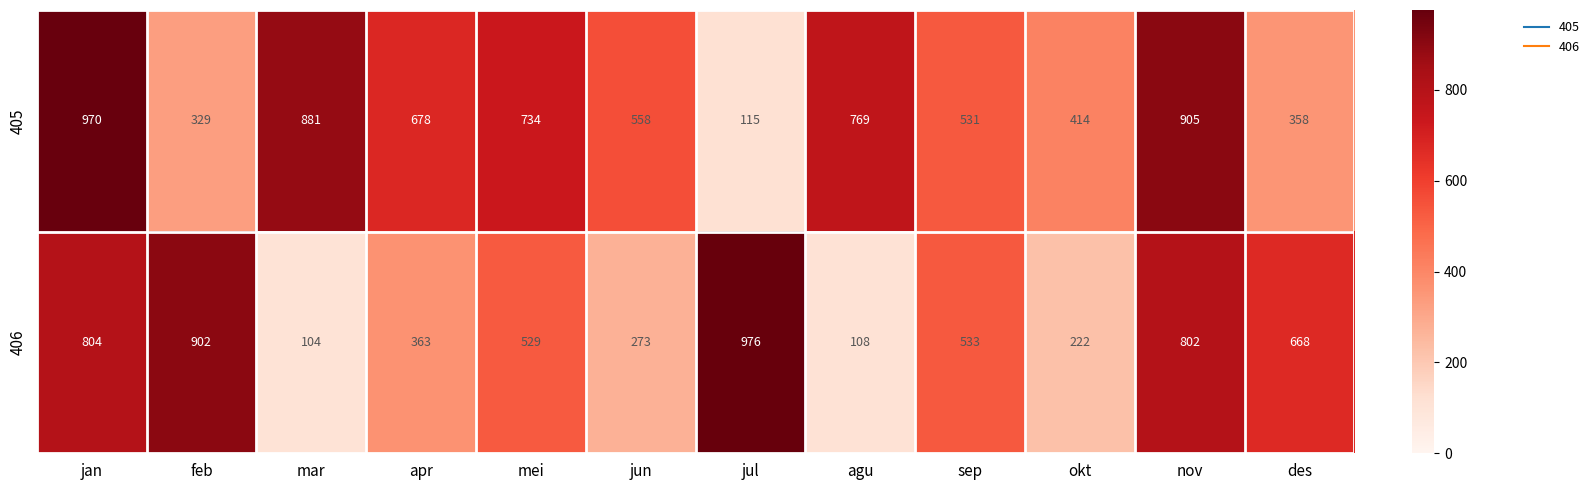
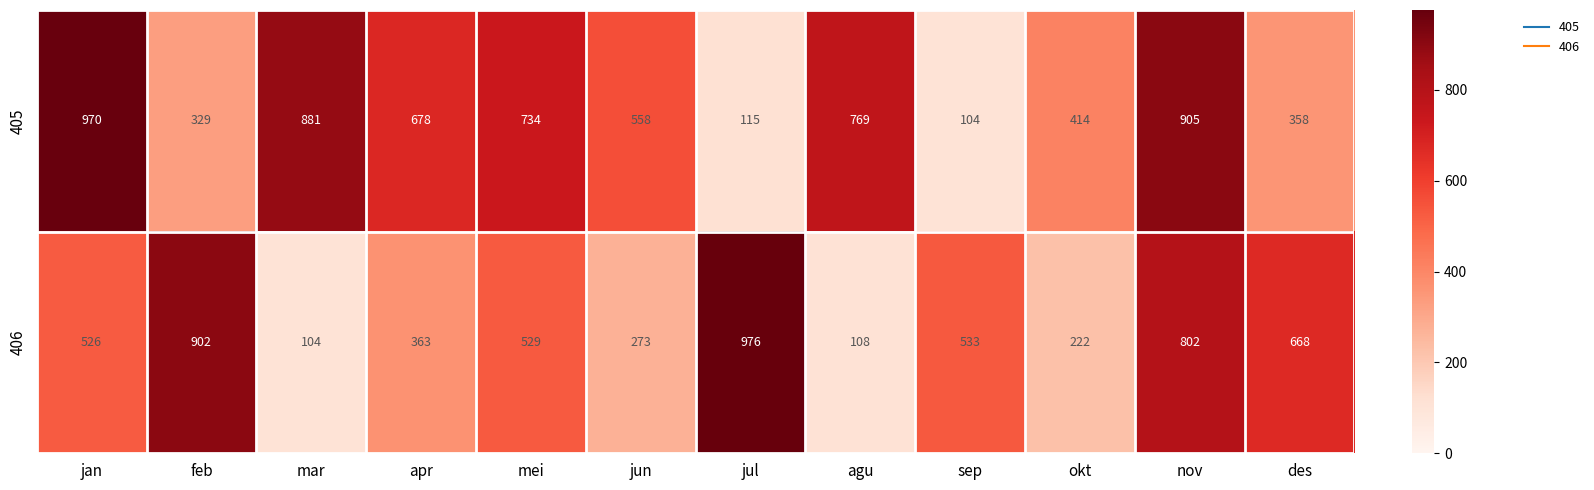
  {
    "405": {
      "jan": 970,
      "feb": 329,
      "mar": 881,
      "apr": 678,
      "mei": 734,
      "jun": 558,
      "jul": 115,
      "agu": 769,
-     "sep": 531,
+     "sep": 104,
      "okt": 414,
      "nov": 905,
      "des": 358
    },
    "406": {
-     "jan": 804,
+     "jan": 526,
      "feb": 902,
      "mar": 104,
      "apr": 363,
      "mei": 529,
      "jun": 273,
      "jul": 976,
      "agu": 108,
      "sep": 533,
      "okt": 222,
      "nov": 802,
      "des": 668
    }
  }
